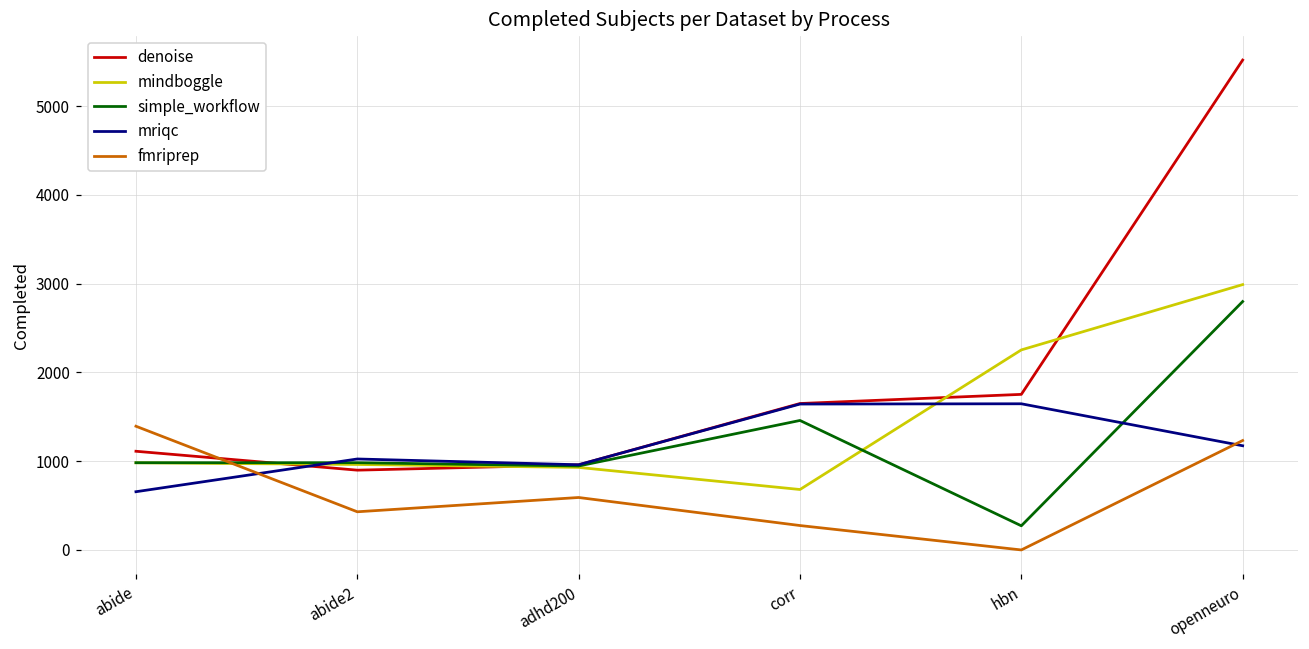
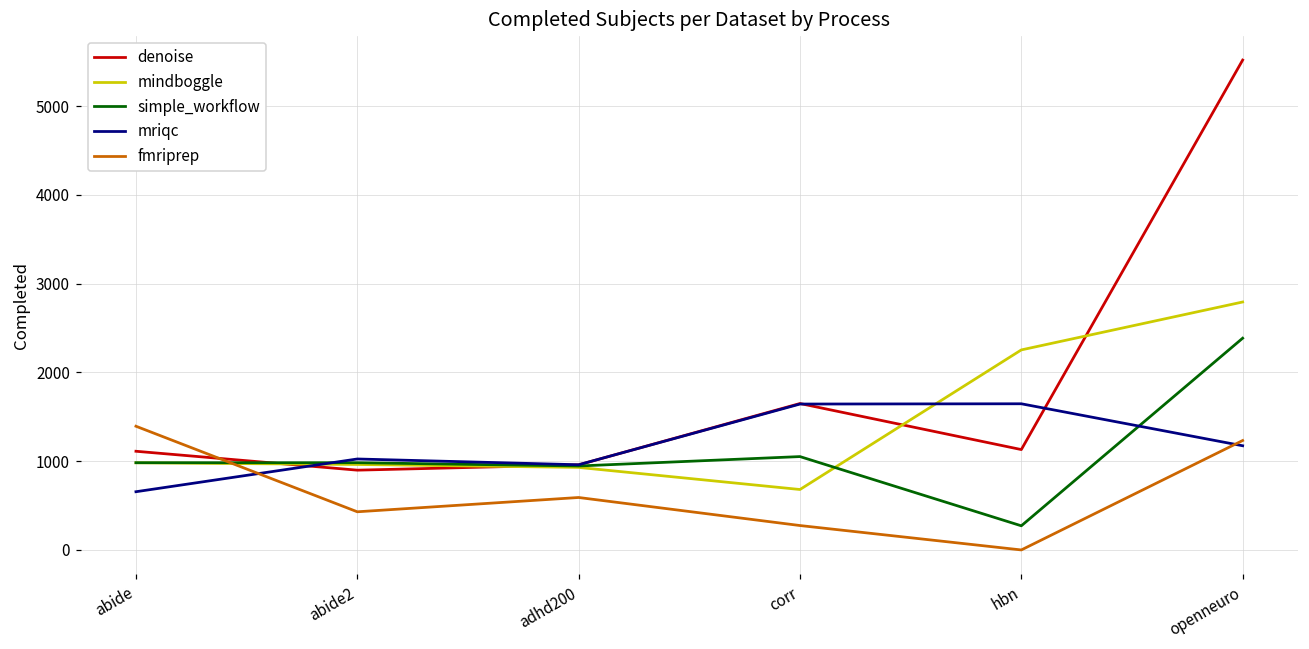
  {
    "denoise": {
      "abide": 1100,
      "abide2": 900,
-     "hbn": 1800,
+     "hbn": 1100,
      "openneuro": 5500
    },
    "mindboggle": {
      "corr": 700,
      "hbn": 2300,
-     "openneuro": 3000
+     "openneuro": 2800
    },
    "simple_workflow": {
-     "corr": 1500,
+     "corr": 1100,
      "hbn": 300,
-     "openneuro": 2800
+     "openneuro": 2400
    },
    "mriqc": {
      "abide": 700,
      "abide2": 1000,
      "hbn": 1600,
      "openneuro": 1200
    },
    "fmriprep": {
      "abide": 1400,
      "abide2": 400,
      "adhd200": 600,
      "corr": 300,
      "hbn": 0,
      "openneuro": 1200
    }
  }
